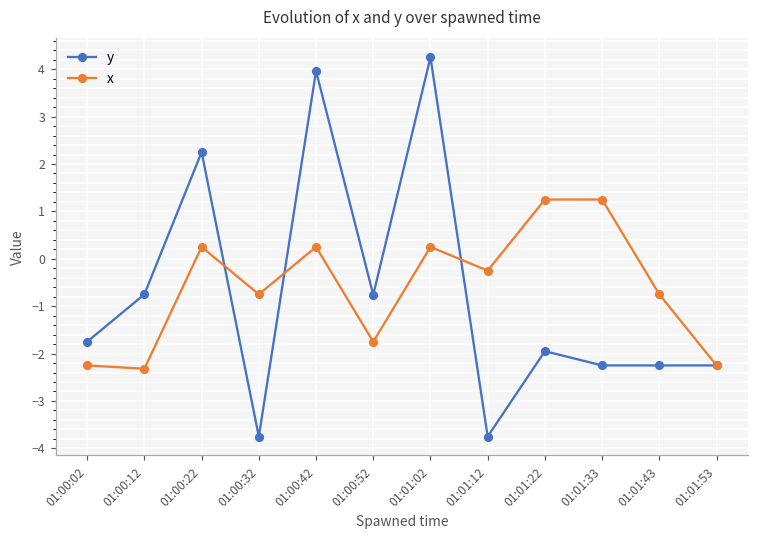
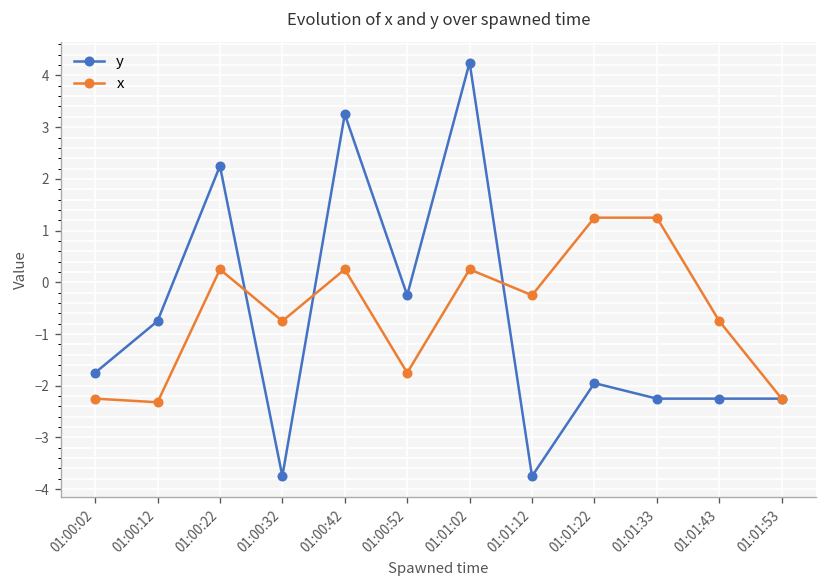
  {
    "y": {
      "01:00:02": -1.8,
      "01:00:12": -0.8,
      "01:00:22": 2.3,
      "01:00:32": -3.8,
-     "01:00:42": 4.0,
-     "01:00:52": -0.8,
+     "01:00:42": 3.3,
+     "01:00:52": -0.3,
      "01:01:02": 4.3,
      "01:01:12": -3.8,
      "01:01:22": -2.0,
      "01:01:33": -2.3,
      "01:01:43": -2.3
    },
    "x": {
      "01:00:02": -2.3,
      "01:00:12": -2.3,
      "01:00:22": 0.3,
      "01:00:32": -0.8,
      "01:00:42": 0.3,
      "01:00:52": -1.8,
      "01:01:02": 0.3,
      "01:01:12": -0.3,
      "01:01:22": 1.3,
      "01:01:33": 1.3,
      "01:01:43": -0.8
    }
  }
